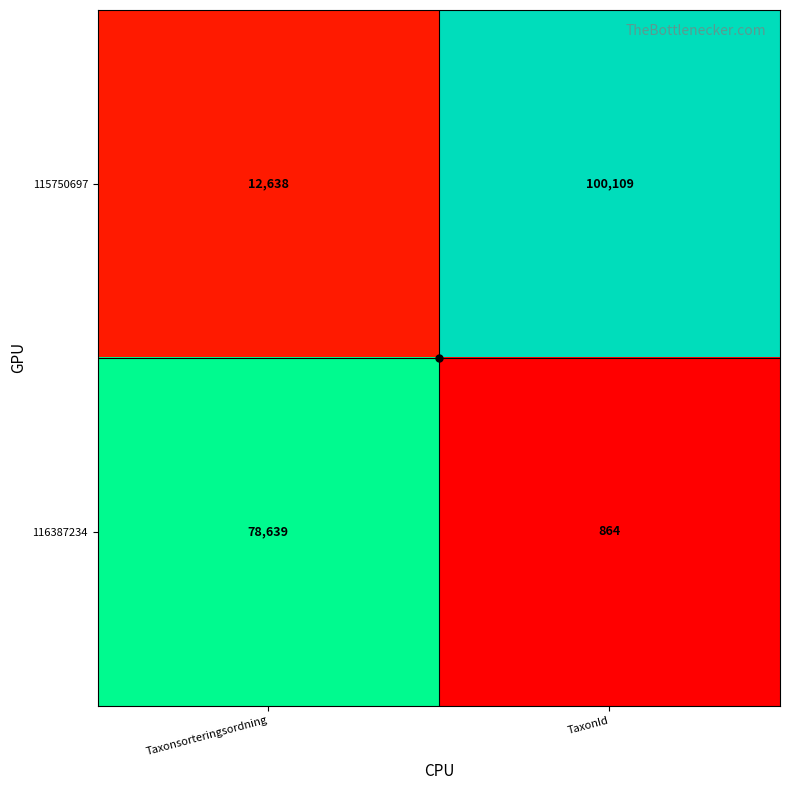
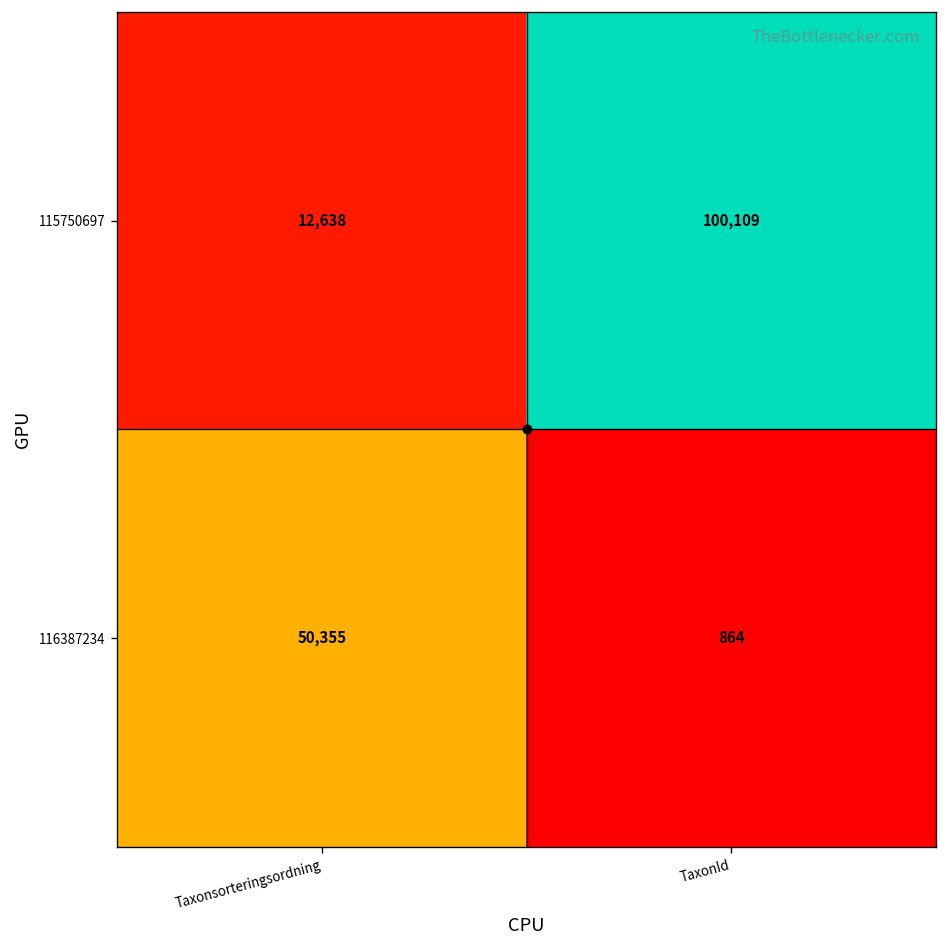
  {
    "115750697": {
      "Taxonsorteringsordning": "12,638"
    },
    "116387234": {
-     "Taxonsorteringsordning": "78,639",
+     "Taxonsorteringsordning": "50,355",
      "TaxonId": "864"
    }
  }
